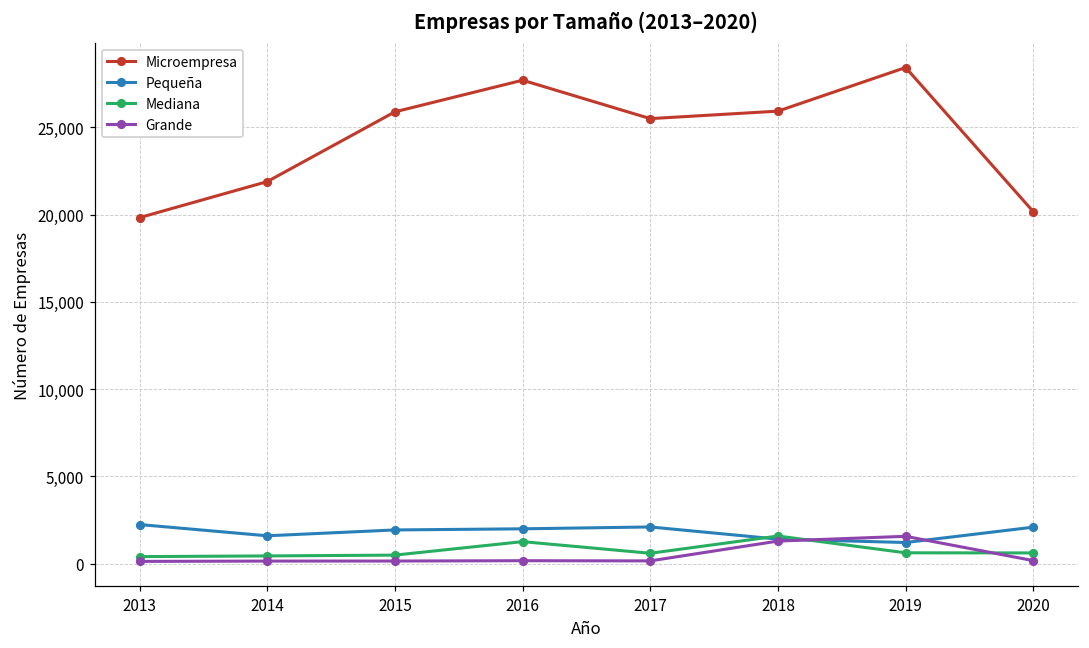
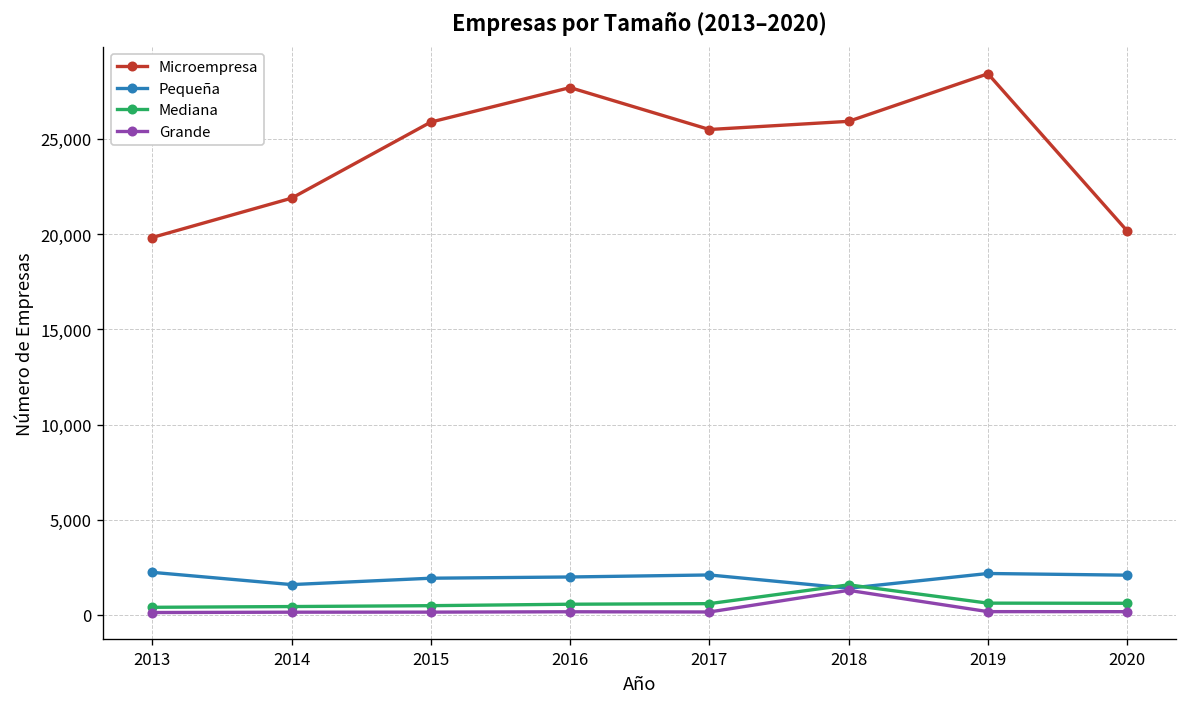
  {
    "Microempresa": {
      "2013": "19,800",
      "2014": "21,900",
      "2015": "25,900",
      "2016": "27,700",
      "2017": "25,500",
      "2018": "25,900",
      "2019": "28,400",
      "2020": "20,200"
    },
    "Pequeña": {
      "2013": "2,200",
      "2014": "1,600",
      "2015": "1,900",
      "2016": "2,000",
      "2017": "2,100",
-     "2019": "1,200",
+     "2019": "2,200",
      "2020": "2,100"
    },
    "Mediana": {
      "2013": "400",
      "2014": "400",
      "2015": "500",
-     "2016": "1,300",
+     "2016": "600",
      "2017": "600",
      "2018": "1,600",
      "2019": "600",
      "2020": "600"
    },
    "Grande": {
      "2013": "100",
      "2014": "100",
      "2015": "200",
      "2016": "200",
      "2017": "200",
-     "2019": "1,600",
+     "2019": "200",
      "2020": "200"
    }
  }
